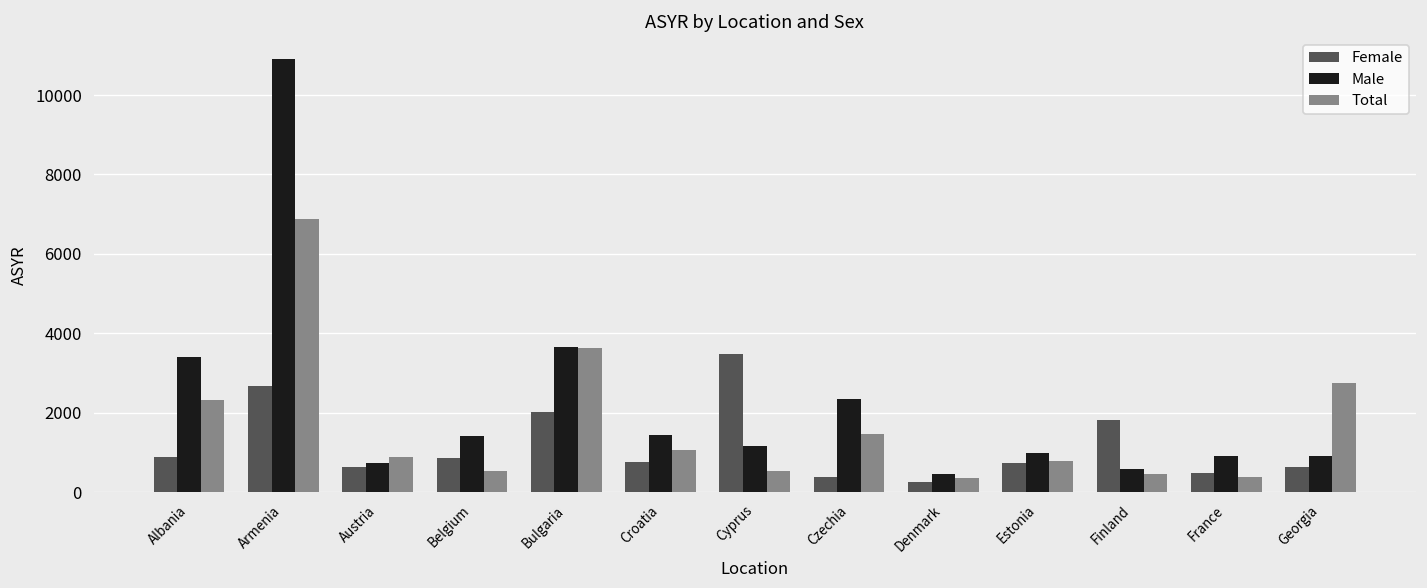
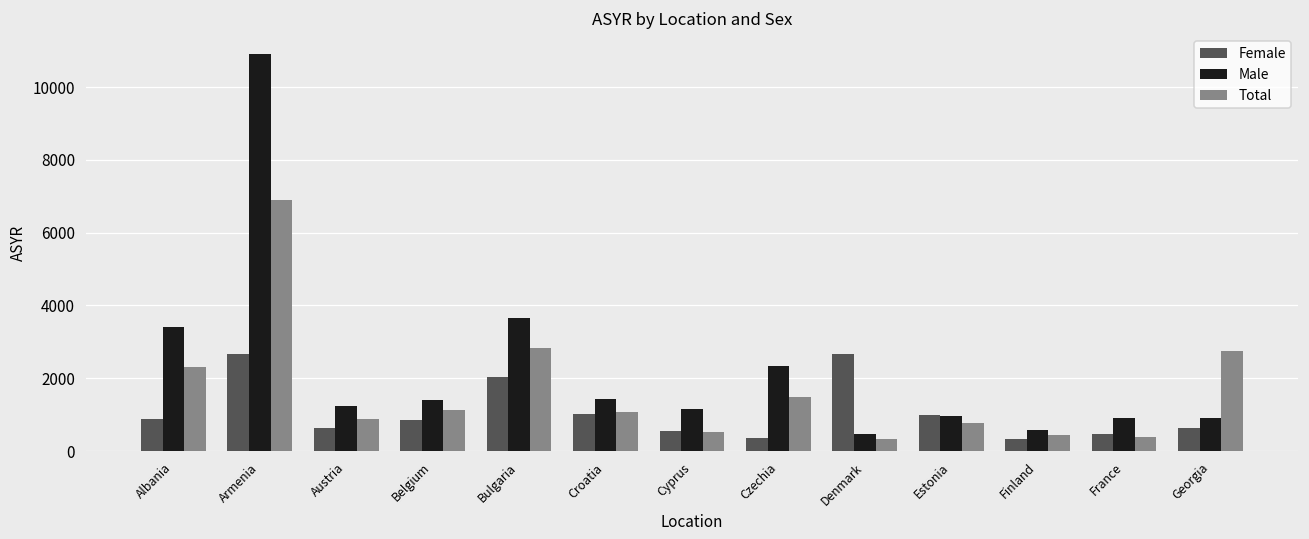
  {
    "Female": {
      "Albania": 900,
      "Armenia": 2700,
      "Austria": 600,
      "Belgium": 900,
      "Bulgaria": 2000,
-     "Croatia": 800,
-     "Cyprus": 3500,
+     "Croatia": 1000,
+     "Cyprus": 500,
      "Czechia": 400,
-     "Denmark": 300,
-     "Estonia": 700,
-     "Finland": 1800,
+     "Denmark": 2700,
+     "Estonia": 1000,
+     "Finland": 300,
      "France": 500,
      "Georgia": 600
    },
    "Male": {
      "Albania": 3400,
      "Armenia": 10900,
-     "Austria": 700,
+     "Austria": 1200,
      "Belgium": 1400,
      "Bulgaria": 3700,
      "Croatia": 1400,
      "Cyprus": 1200,
      "Czechia": 2300,
      "Denmark": 500,
      "Estonia": 1000,
      "Finland": 600,
      "France": 900,
      "Georgia": 900
    },
    "Total": {
      "Albania": 2300,
      "Armenia": 6900,
      "Austria": 900,
-     "Belgium": 500,
-     "Bulgaria": 3600,
+     "Belgium": 1100,
+     "Bulgaria": 2800,
      "Croatia": 1100,
      "Cyprus": 500,
      "Czechia": 1500,
      "Denmark": 300,
      "Estonia": 800,
      "Finland": 400,
      "France": 400,
      "Georgia": 2700
    }
  }
